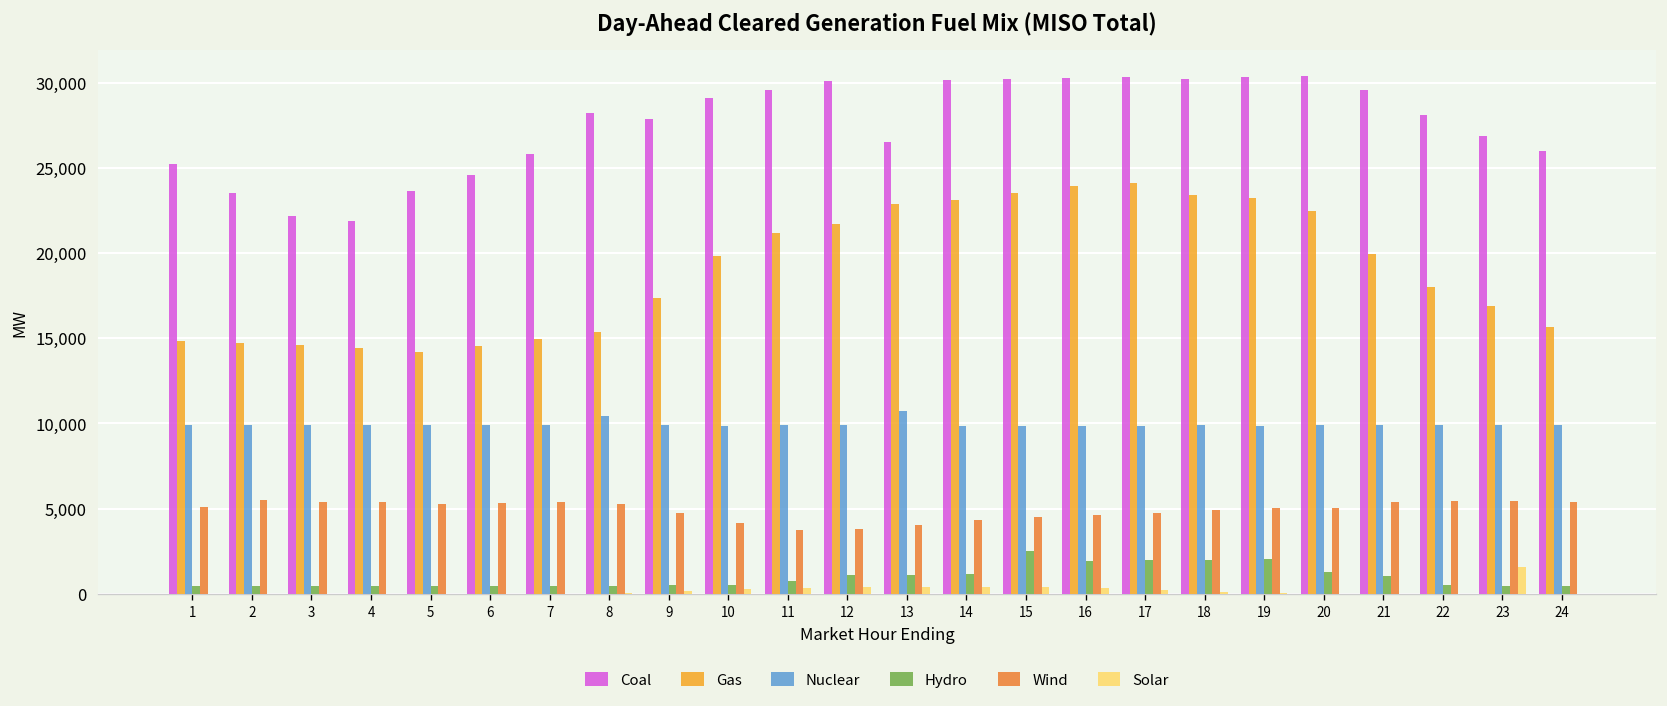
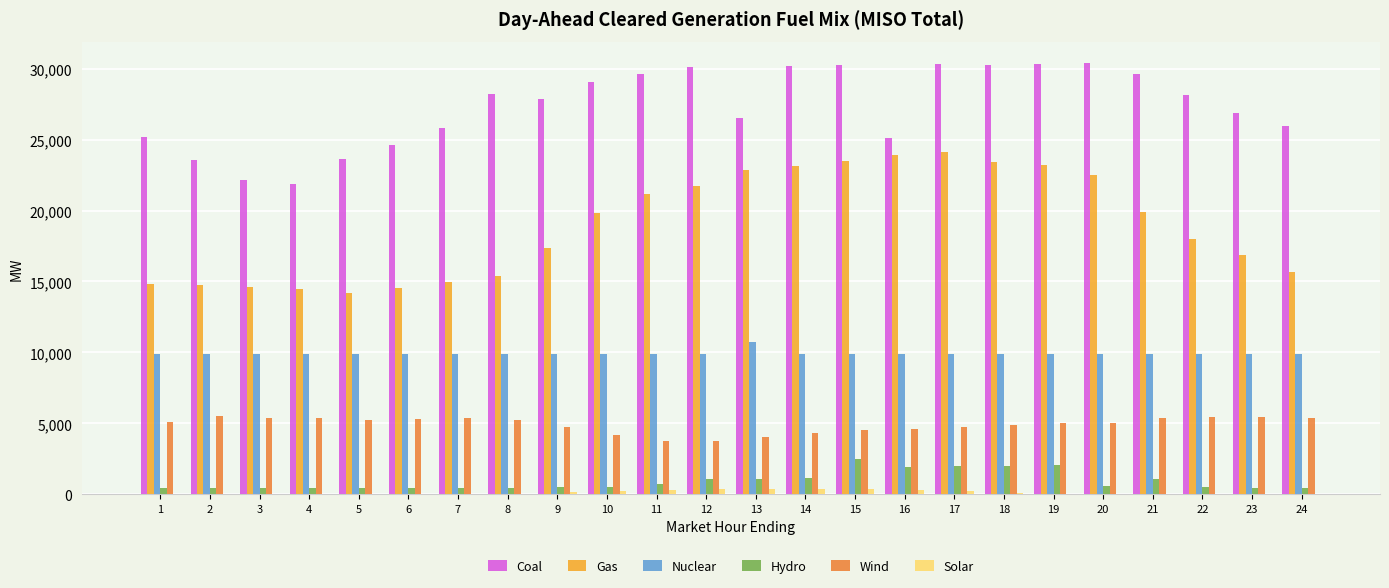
  {
    "Coal": {
      "1": "25,200",
      "2": "23,500",
      "3": "22,200",
      "4": "21,900",
      "5": "23,600",
      "6": "24,600",
      "7": "25,800",
      "8": "28,200",
      "9": "27,800",
      "10": "29,100",
      "11": "29,600",
      "12": "30,100",
      "13": "26,500",
      "14": "30,200",
      "15": "30,200",
-     "16": "30,300",
+     "16": "25,100",
      "17": "30,300",
      "18": "30,200",
      "19": "30,300",
      "20": "30,400",
      "21": "29,600",
      "22": "28,100",
      "23": "26,900",
      "24": "26,000"
    },
    "Nuclear": {
      "1": "9,900",
      "2": "9,900",
      "3": "9,900",
      "4": "9,900",
      "5": "9,900",
      "6": "9,900",
      "7": "9,900",
-     "8": "10,400",
+     "8": "9,900",
      "9": "9,900",
      "10": "9,900",
      "11": "9,900",
      "12": "9,900",
      "13": "10,700",
      "14": "9,900",
      "15": "9,900",
      "16": "9,900",
      "17": "9,900",
      "18": "9,900",
      "19": "9,900",
      "20": "9,900",
      "21": "9,900",
      "22": "9,900",
      "23": "9,900",
      "24": "9,900"
    },
    "Hydro": {
      "1": "400",
      "2": "400",
      "3": "400",
      "4": "400",
      "5": "500",
      "6": "500",
      "7": "500",
      "8": "500",
      "9": "500",
      "10": "500",
      "11": "800",
      "12": "1,100",
      "13": "1,100",
      "14": "1,100",
      "15": "2,500",
      "16": "1,900",
      "17": "2,000",
      "18": "2,000",
      "19": "2,000",
-     "20": "1,300",
+     "20": "600",
      "21": "1,100",
      "22": "500",
      "23": "500",
      "24": "500"
    },
    "Solar": {
      "1": "0",
      "2": "0",
      "3": "0",
      "4": "0",
      "5": "0",
      "6": "0",
      "10": "300",
      "11": "300",
      "12": "400",
      "13": "400",
      "14": "400",
      "15": "400",
      "16": "300",
      "17": "200",
      "21": "0",
      "22": "0",
-     "23": "1,600",
+     "23": "0",
      "24": "0"
    }
  }
